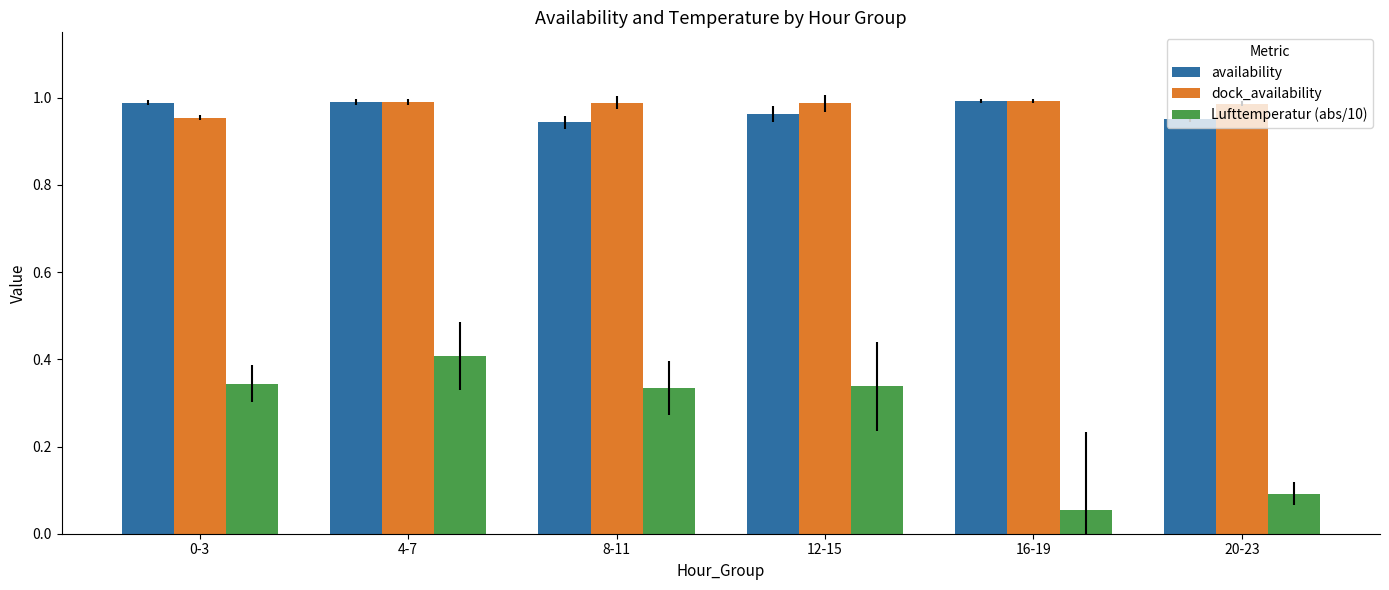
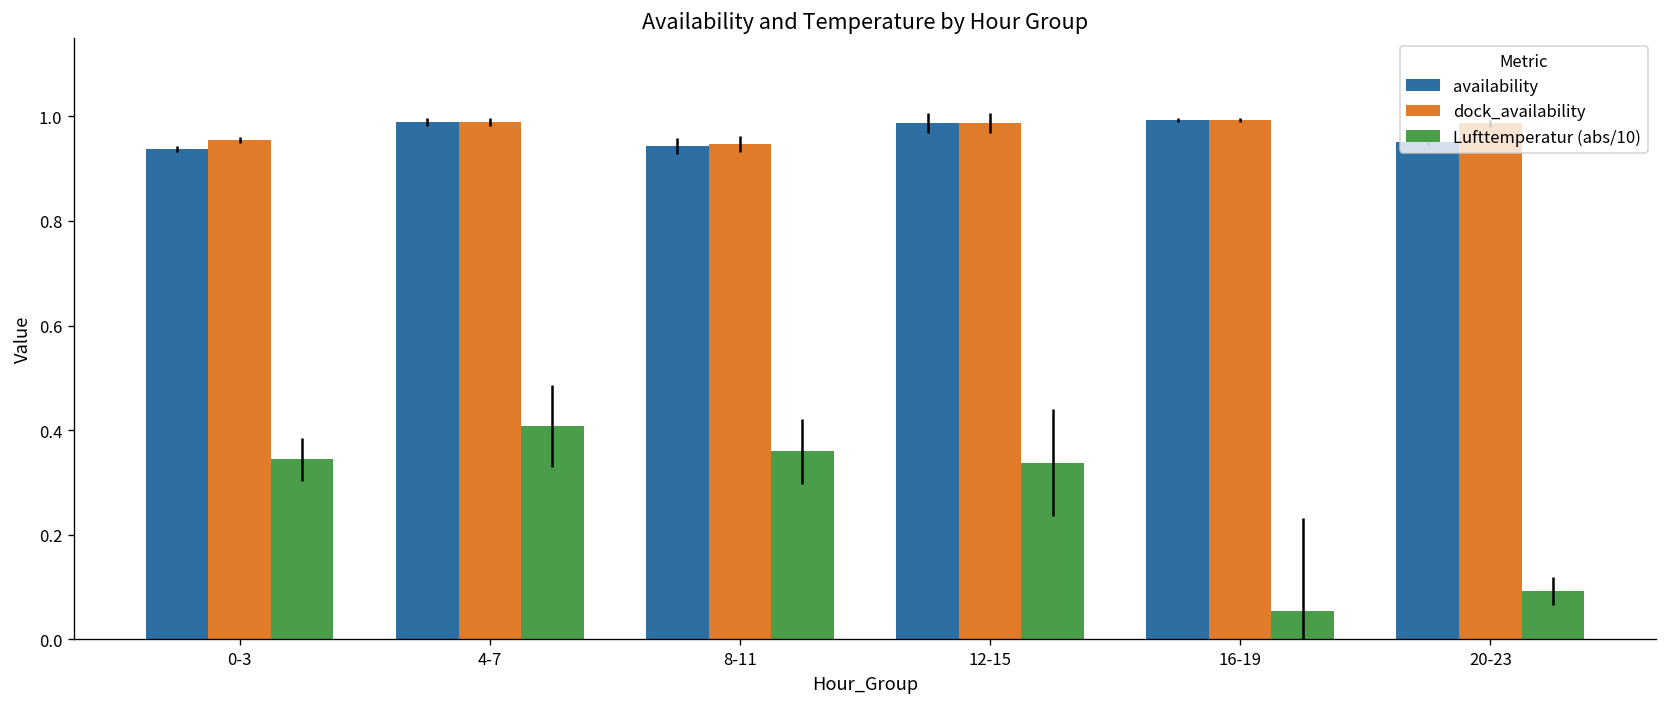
  {
    "availability": {
-     "0-3": 0.99,
+     "0-3": 0.94,
      "4-7": 0.99,
      "8-11": 0.94,
-     "12-15": 0.96,
+     "12-15": 0.99,
      "16-19": 0.99
    },
    "dock_availability": {
      "0-3": 0.95,
      "4-7": 0.99,
-     "8-11": 0.99,
+     "8-11": 0.95,
      "12-15": 0.99,
      "16-19": 0.99
    },
    "Lufttemperatur (abs/10)": {
      "0-3": 0.34,
      "4-7": 0.41,
-     "8-11": 0.34,
+     "8-11": 0.36,
      "12-15": 0.34,
      "16-19": 0.06,
      "20-23": 0.09
    }
  }
